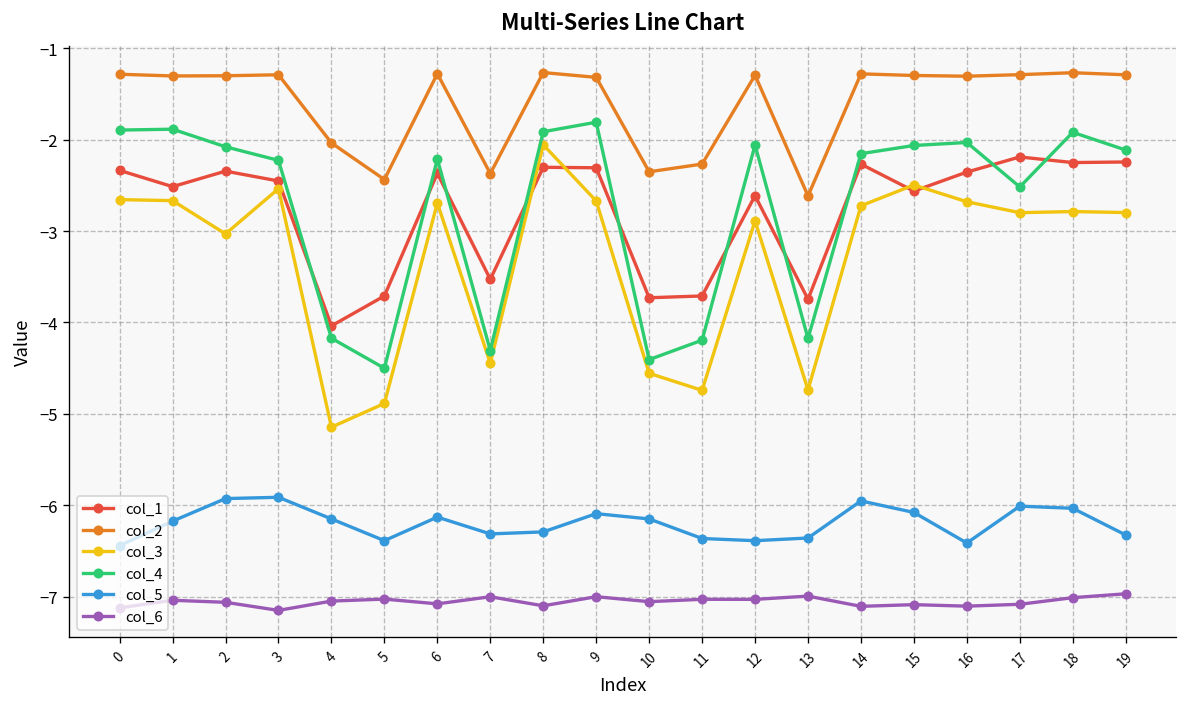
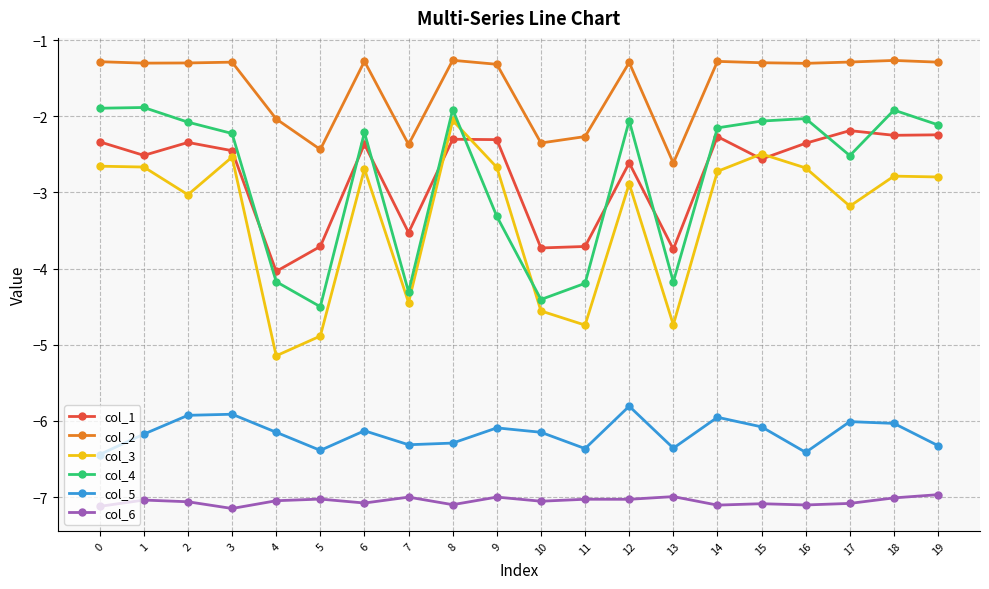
  {
    "col_3": {
      "0": -2.7,
      "1": -2.7,
      "2": -3.0,
      "3": -2.5,
      "4": -5.1,
      "5": -4.9,
      "6": -2.7,
      "7": -4.4,
      "8": -2.1,
      "9": -2.7,
      "10": -4.6,
      "11": -4.7,
      "12": -2.9,
      "13": -4.7,
      "14": -2.7,
      "15": -2.5,
      "16": -2.7,
-     "17": -2.8,
+     "17": -3.2,
      "18": -2.8,
      "19": -2.8
    },
    "col_4": {
      "0": -1.9,
      "1": -1.9,
      "2": -2.1,
      "3": -2.2,
      "4": -4.2,
      "5": -4.5,
      "6": -2.2,
      "7": -4.3,
      "8": -1.9,
-     "9": -1.8,
+     "9": -3.3,
      "10": -4.4,
      "11": -4.2,
      "12": -2.1,
      "13": -4.2,
      "14": -2.2,
      "15": -2.1,
      "16": -2.0,
      "17": -2.5,
      "18": -1.9,
      "19": -2.1
    },
    "col_5": {
      "1": -6.2,
      "2": -5.9,
      "3": -5.9,
      "4": -6.1,
      "5": -6.4,
      "6": -6.1,
      "7": -6.3,
      "8": -6.3,
      "9": -6.1,
      "10": -6.1,
      "11": -6.4,
-     "12": -6.4,
+     "12": -5.8,
      "13": -6.4,
      "14": -6.0,
      "15": -6.1,
      "16": -6.4,
      "17": -6.0,
      "18": -6.0,
      "19": -6.3
    },
    "col_6": {
      "1": -7.0,
      "2": -7.1,
      "3": -7.1,
      "4": -7.0,
      "5": -7.0,
      "6": -7.1,
      "7": -7.0,
      "8": -7.1,
      "9": -7.0,
      "10": -7.1,
      "11": -7.0,
      "12": -7.0,
      "13": -7.0,
      "14": -7.1,
      "15": -7.1,
      "16": -7.1,
      "17": -7.1,
      "18": -7.0,
      "19": -7.0
    }
  }
